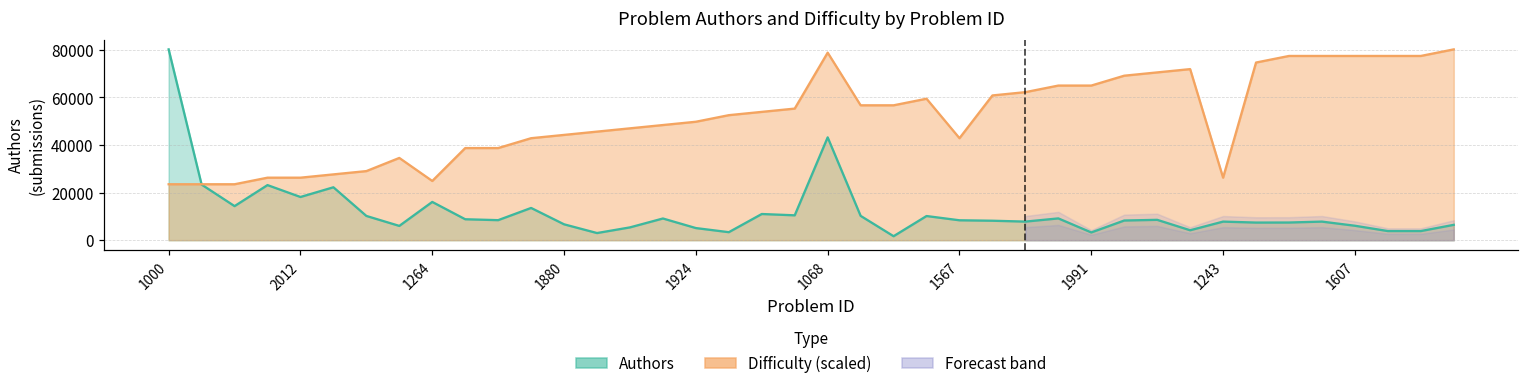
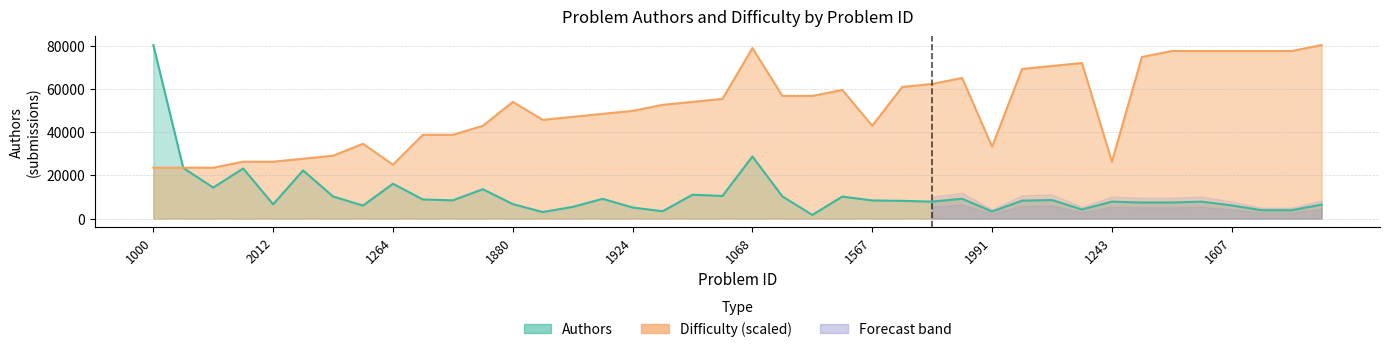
  {
    "Authors": {
      "1000": 80000,
-     "2012": 18000,
+     "2012": 7000,
      "1264": 16000,
      "1880": 7000,
      "1924": 5000,
-     "1068": 43000,
+     "1068": 29000,
      "1567": 8000,
      "1243": 8000,
      "1607": 6000
    },
    "Difficulty (scaled)": {
      "1000": 24000,
      "2012": 26000,
      "1264": 25000,
-     "1880": 44000,
+     "1880": 54000,
      "1924": 50000,
      "1068": 79000,
      "1567": 43000,
-     "1991": 65000,
+     "1991": 33000,
      "1243": 26000,
      "1607": 77000
    }
  }
